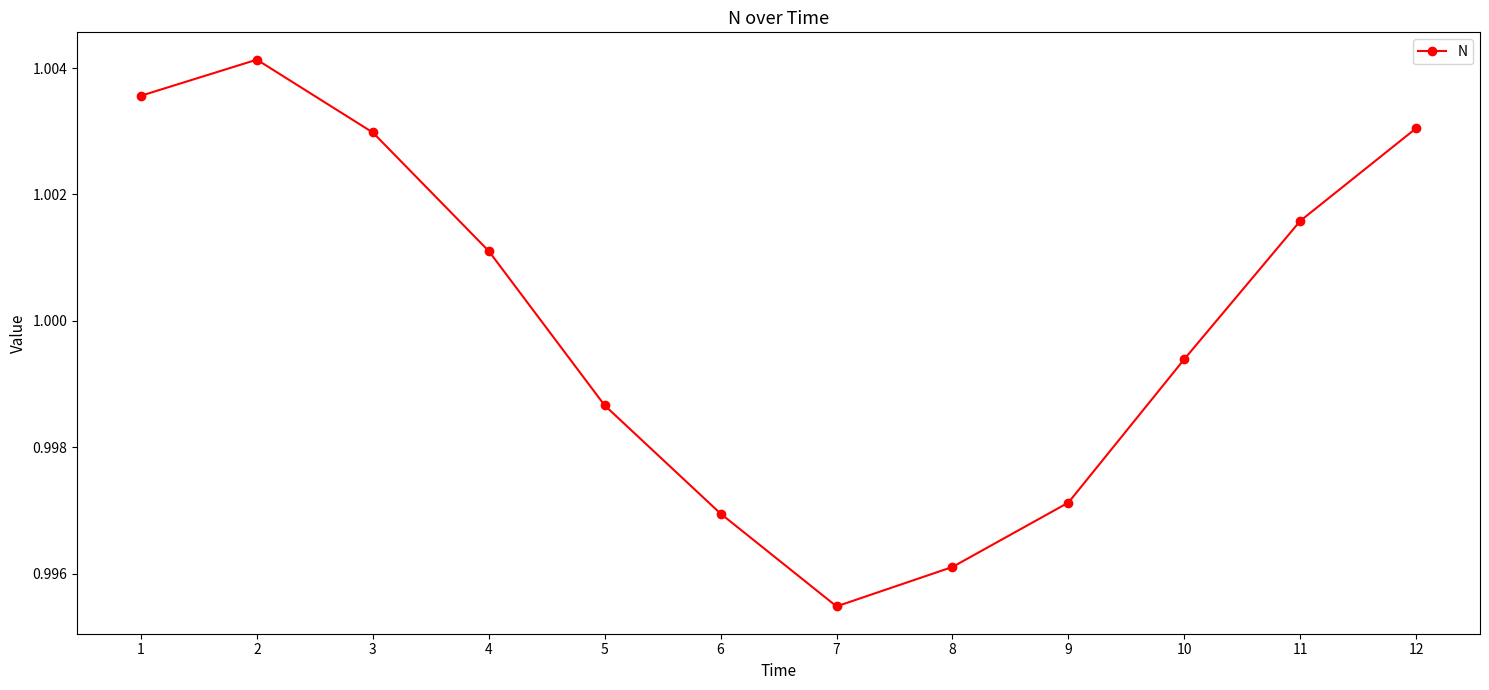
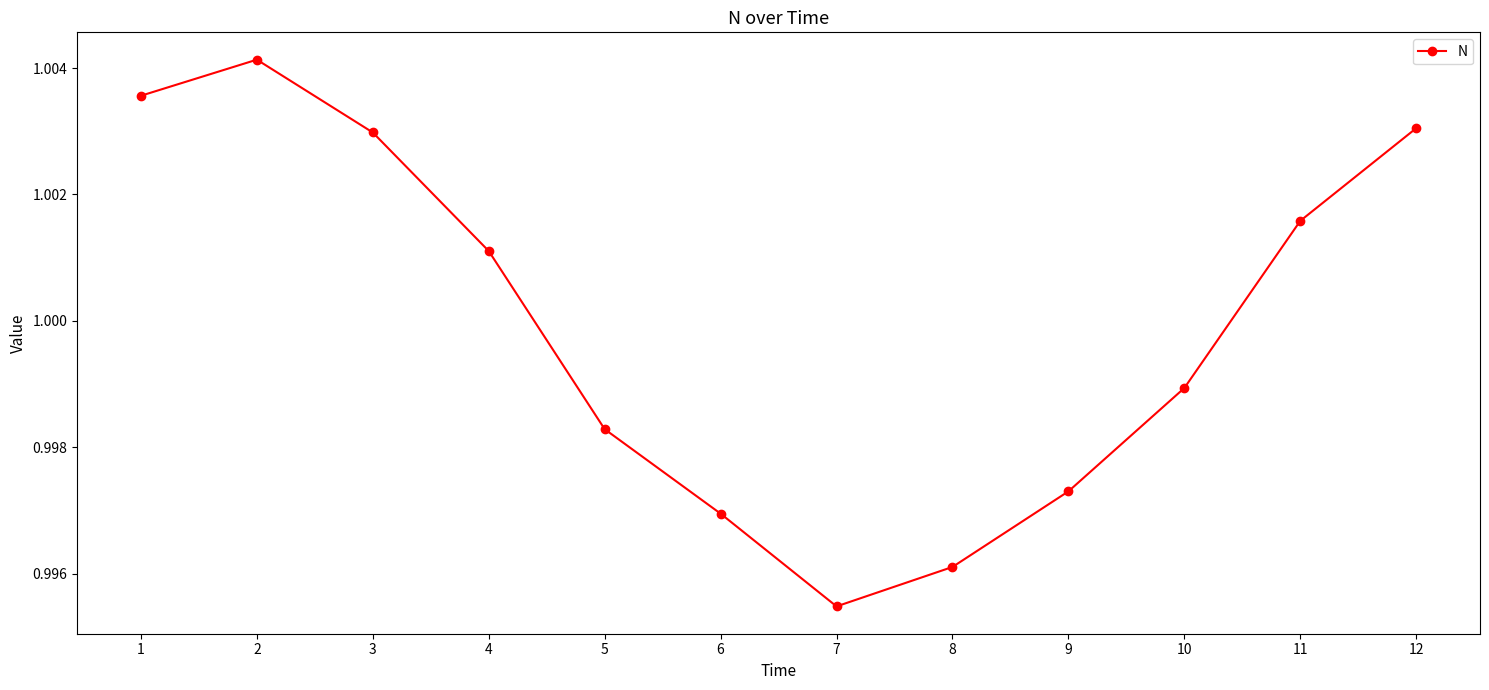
  {
    "1": 1.0036,
    "2": 1.0041,
    "3": 1.0030,
    "4": 1.0011,
-   "5": 0.9987,
+   "5": 0.9983,
    "6": 0.9969,
    "7": 0.9955,
    "8": 0.9961,
-   "9": 0.9971,
-   "10": 0.9994,
+   "9": 0.9973,
+   "10": 0.9989,
    "11": 1.0016,
    "12": 1.0030
  }
